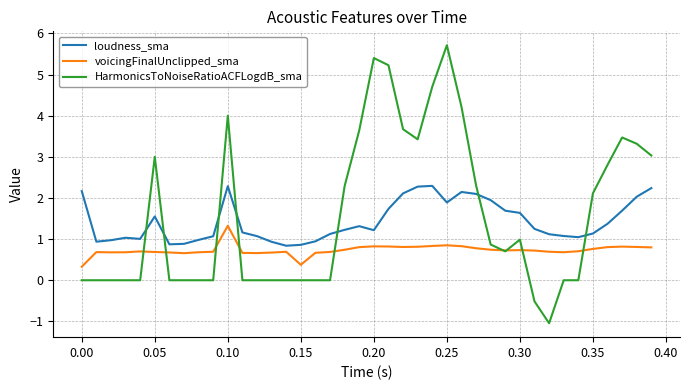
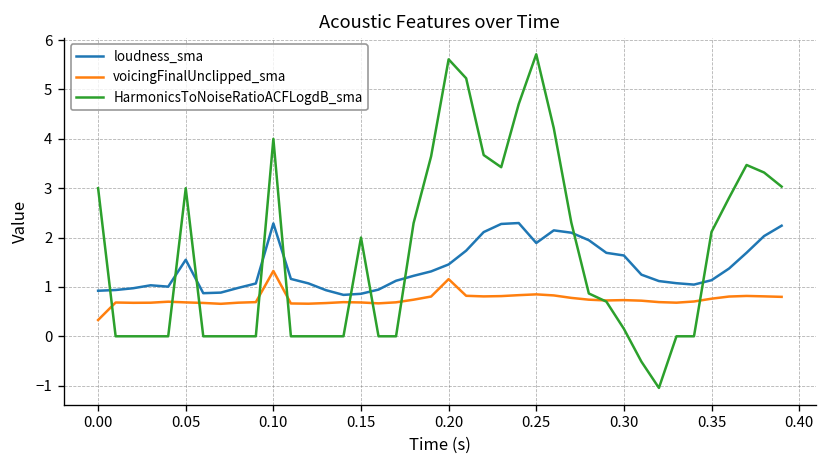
  {
    "loudness_sma": {
-     "0.00": 2.2,
+     "0.00": 0.9,
      "0.05": 1.6,
      "0.10": 2.3,
      "0.15": 0.9,
-     "0.20": 1.2,
+     "0.20": 1.5,
      "0.25": 1.9,
      "0.30": 1.6,
      "0.35": 1.1
    },
    "voicingFinalUnclipped_sma": {
      "0.00": 0.3,
      "0.05": 0.7,
      "0.10": 1.3,
-     "0.15": 0.4,
-     "0.20": 0.8,
+     "0.15": 0.7,
+     "0.20": 1.2,
      "0.25": 0.8,
      "0.30": 0.7,
      "0.35": 0.8
    },
    "HarmonicsToNoiseRatioACFLogdB_sma": {
-     "0.00": 0,
+     "0.00": 3,
      "0.05": 3.0,
      "0.10": 4.0,
-     "0.15": 0,
-     "0.20": 5.4,
+     "0.15": 2,
+     "0.20": 5.6,
      "0.25": 5.7,
-     "0.30": 1.0,
+     "0.30": 0.2,
      "0.35": 2.1
    }
  }
